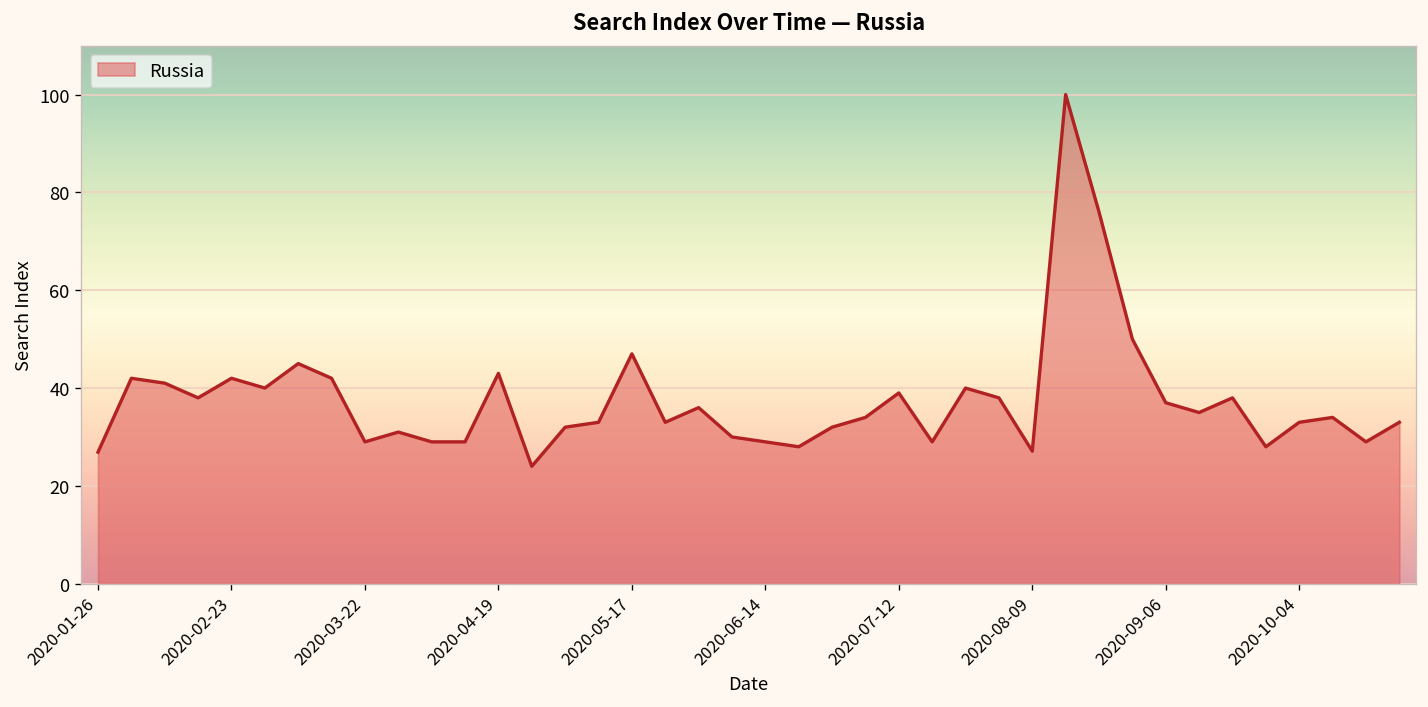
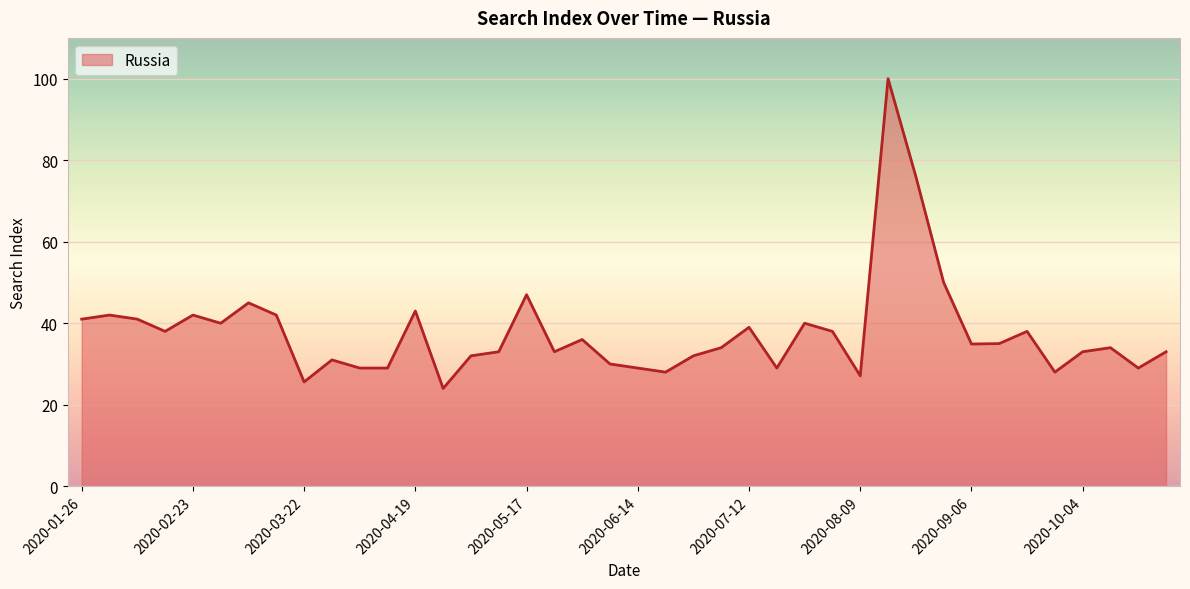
  {
-   "2020-01-26": 27,
+   "2020-01-26": 41,
    "2020-02-23": 42,
-   "2020-03-22": 29,
+   "2020-03-22": 26,
    "2020-04-19": 43,
    "2020-05-17": 47,
    "2020-06-14": 29,
    "2020-07-12": 39,
    "2020-08-09": 27,
-   "2020-09-06": 37,
+   "2020-09-06": 35,
    "2020-10-04": 33
  }
